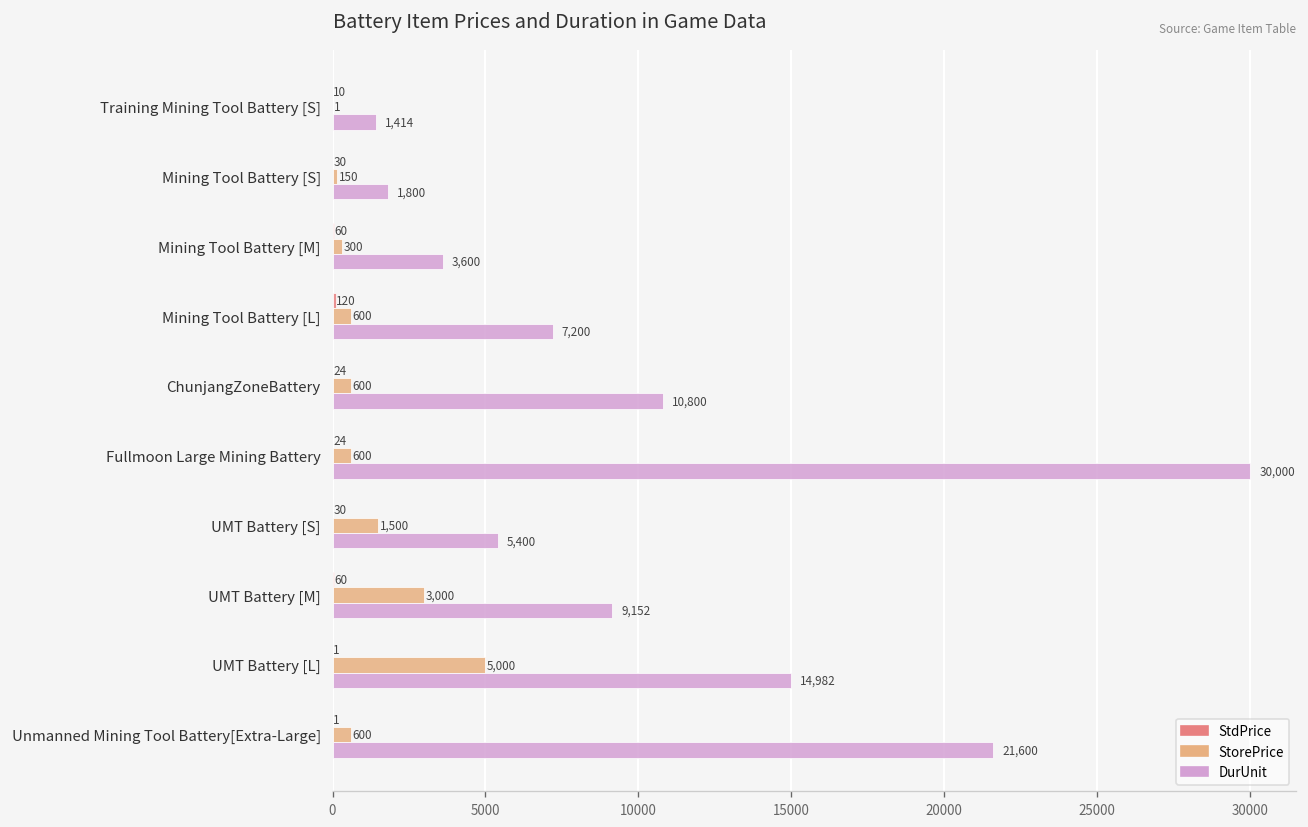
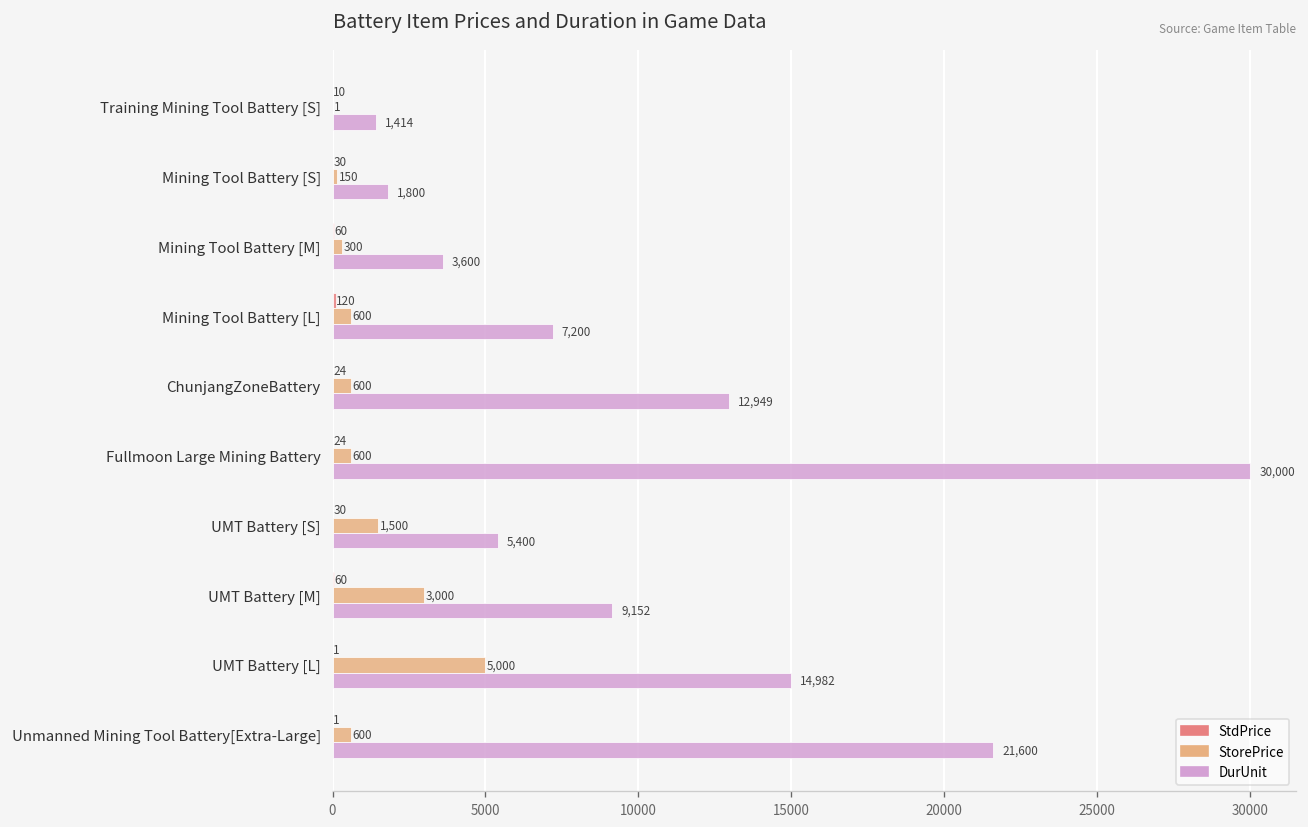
  {
    "DurUnit": {
      "Training Mining Tool Battery [S]": "1,414",
      "Mining Tool Battery [S]": "1,800",
      "Mining Tool Battery [M]": "3,600",
      "Mining Tool Battery [L]": "7,200",
-     "ChunjangZoneBattery": "10,800",
+     "ChunjangZoneBattery": "12,949",
      "Fullmoon Large Mining Battery": "30,000",
      "UMT Battery [S]": "5,400",
      "UMT Battery [M]": "9,152",
      "UMT Battery [L]": "14,982",
      "Unmanned Mining Tool Battery[Extra-Large]": "21,600"
    }
  }
